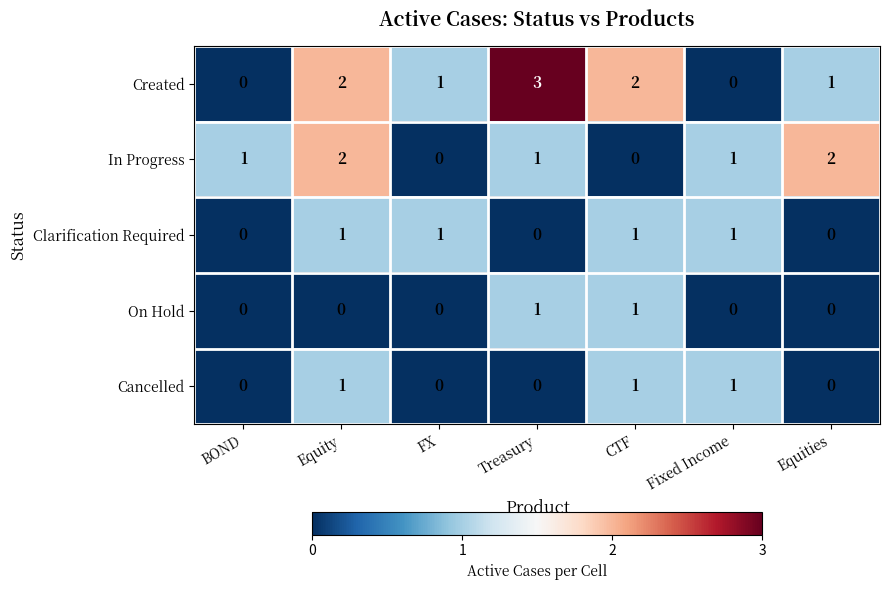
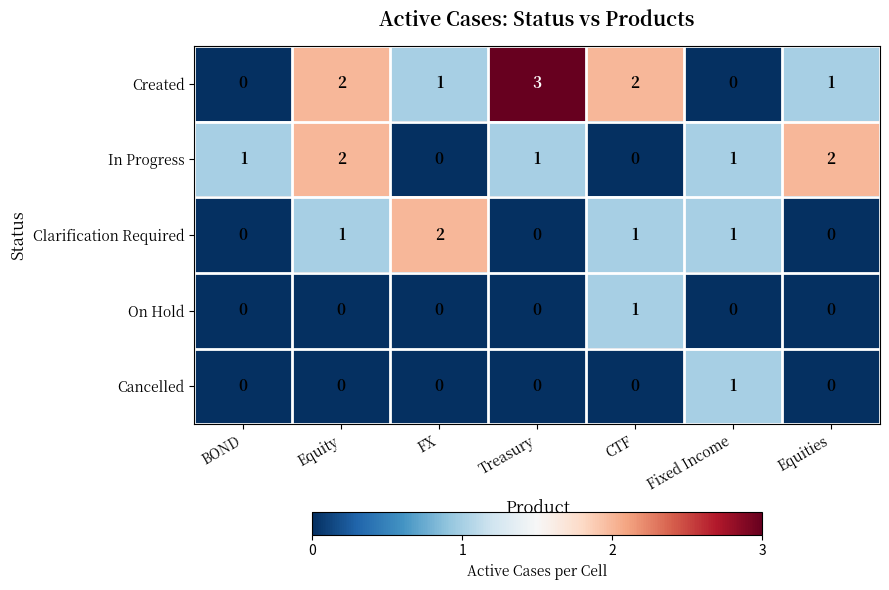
  {
    "Created": {
      "BOND": 0,
      "Equity": 2,
      "FX": 1,
      "Treasury": 3,
      "CTF": 2,
      "Fixed Income": 0,
      "Equities": 1
    },
    "In Progress": {
      "BOND": 1,
      "Equity": 2,
      "FX": 0,
      "Treasury": 1,
      "CTF": 0,
      "Fixed Income": 1,
      "Equities": 2
    },
    "Clarification Required": {
      "BOND": 0,
      "Equity": 1,
-     "FX": 1,
+     "FX": 2,
      "Treasury": 0,
      "CTF": 1,
      "Fixed Income": 1,
      "Equities": 0
    },
    "On Hold": {
      "BOND": 0,
      "Equity": 0,
      "FX": 0,
-     "Treasury": 1,
+     "Treasury": 0,
      "CTF": 1,
      "Fixed Income": 0,
      "Equities": 0
    },
    "Cancelled": {
      "BOND": 0,
-     "Equity": 1,
+     "Equity": 0,
      "FX": 0,
      "Treasury": 0,
-     "CTF": 1,
+     "CTF": 0,
      "Fixed Income": 1,
      "Equities": 0
    }
  }
